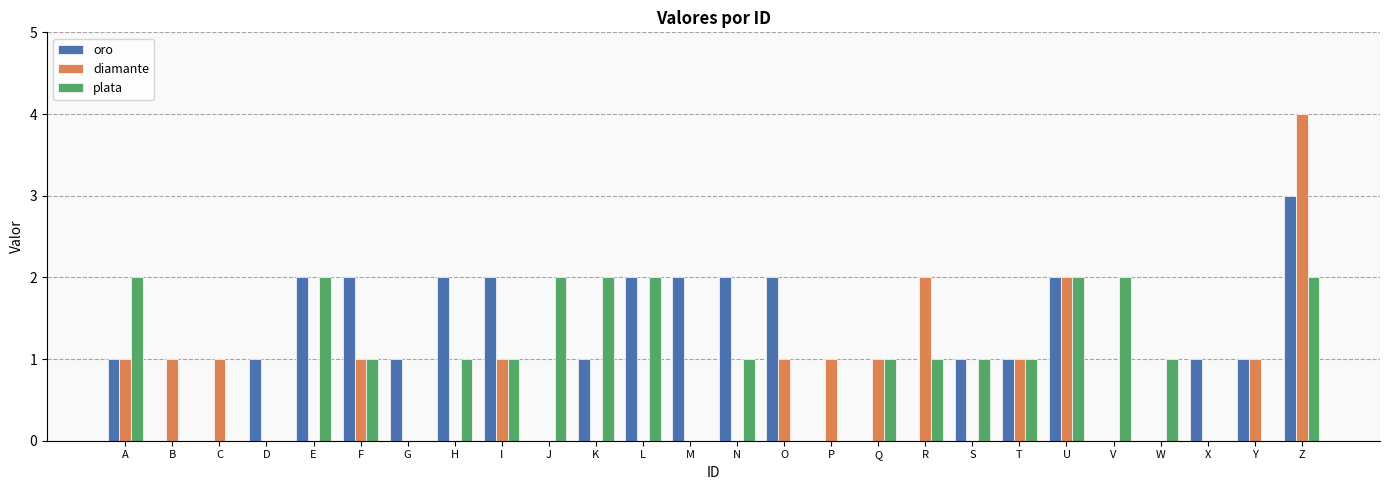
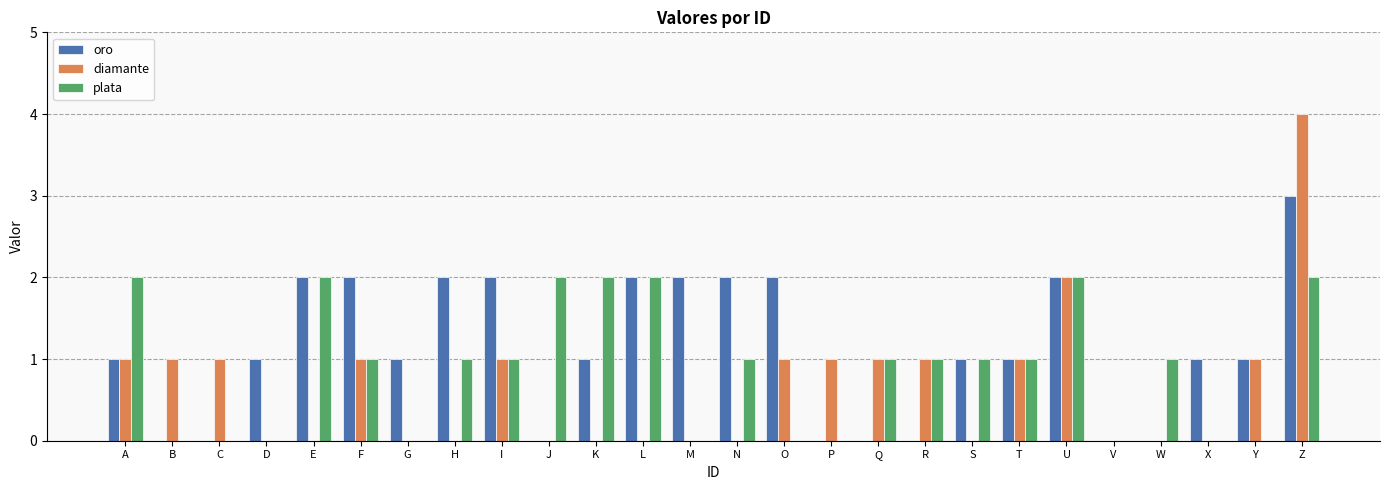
  {
    "oro": {
      "A": 1,
      "B": 0,
      "C": 0,
      "D": 1,
      "E": 2,
      "F": 2,
      "G": 1,
      "H": 2,
      "I": 2,
      "J": 0,
      "K": 1,
      "L": 2,
      "M": 2,
      "N": 2,
      "O": 2,
      "P": 0,
      "Q": 0,
      "R": 0,
      "S": 1,
      "T": 1,
      "U": 2,
      "V": 0,
      "W": 0,
      "X": 1,
      "Y": 1,
      "Z": 3
    },
    "diamante": {
      "A": 1,
      "B": 1,
      "C": 1,
      "D": 0,
      "E": 0,
      "F": 1,
      "G": 0,
      "H": 0,
      "I": 1,
      "J": 0,
      "K": 0,
      "L": 0,
      "M": 0,
      "N": 0,
      "O": 1,
      "P": 1,
      "Q": 1,
-     "R": 2,
+     "R": 1,
      "S": 0,
      "T": 1,
      "U": 2,
      "V": 0,
      "W": 0,
      "X": 0,
      "Y": 1,
      "Z": 4
    },
    "plata": {
      "A": 2,
      "B": 0,
      "C": 0,
      "D": 0,
      "E": 2,
      "F": 1,
      "G": 0,
      "H": 1,
      "I": 1,
      "J": 2,
      "K": 2,
      "L": 2,
      "M": 0,
      "N": 1,
      "O": 0,
      "P": 0,
      "Q": 1,
      "R": 1,
      "S": 1,
      "T": 1,
      "U": 2,
-     "V": 2,
+     "V": 0,
      "W": 1,
      "X": 0,
      "Y": 0,
      "Z": 2
    }
  }
